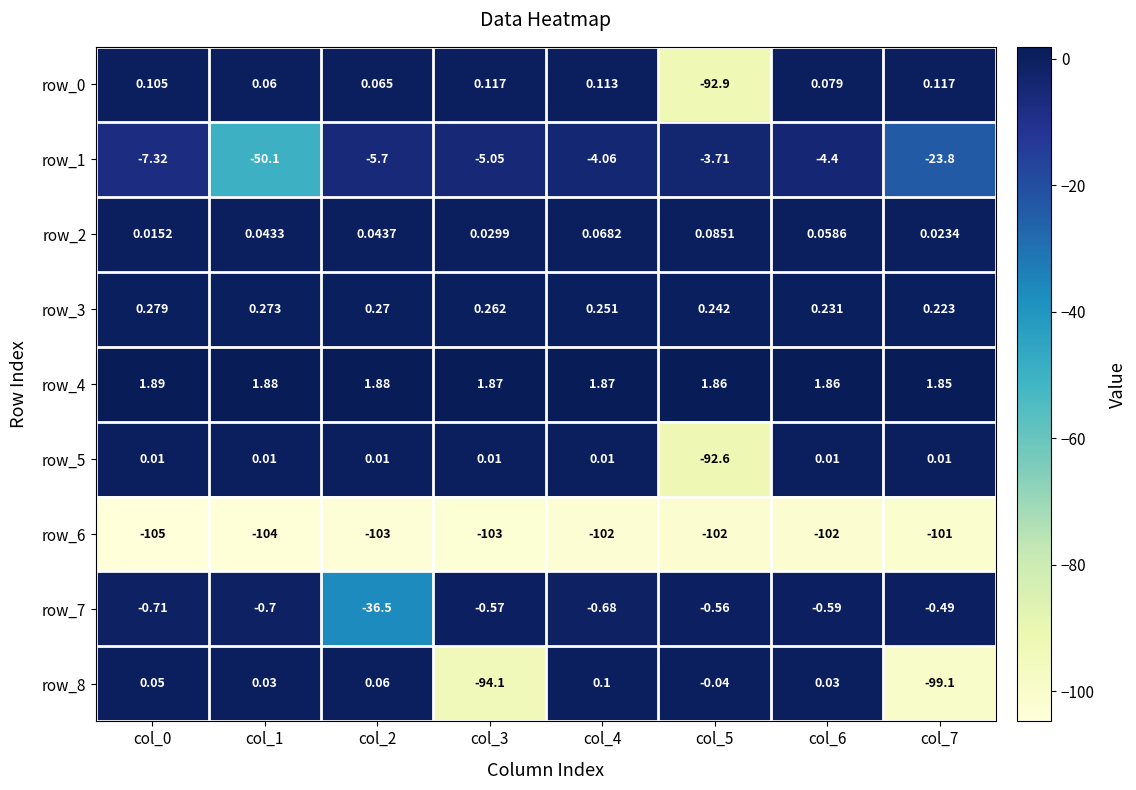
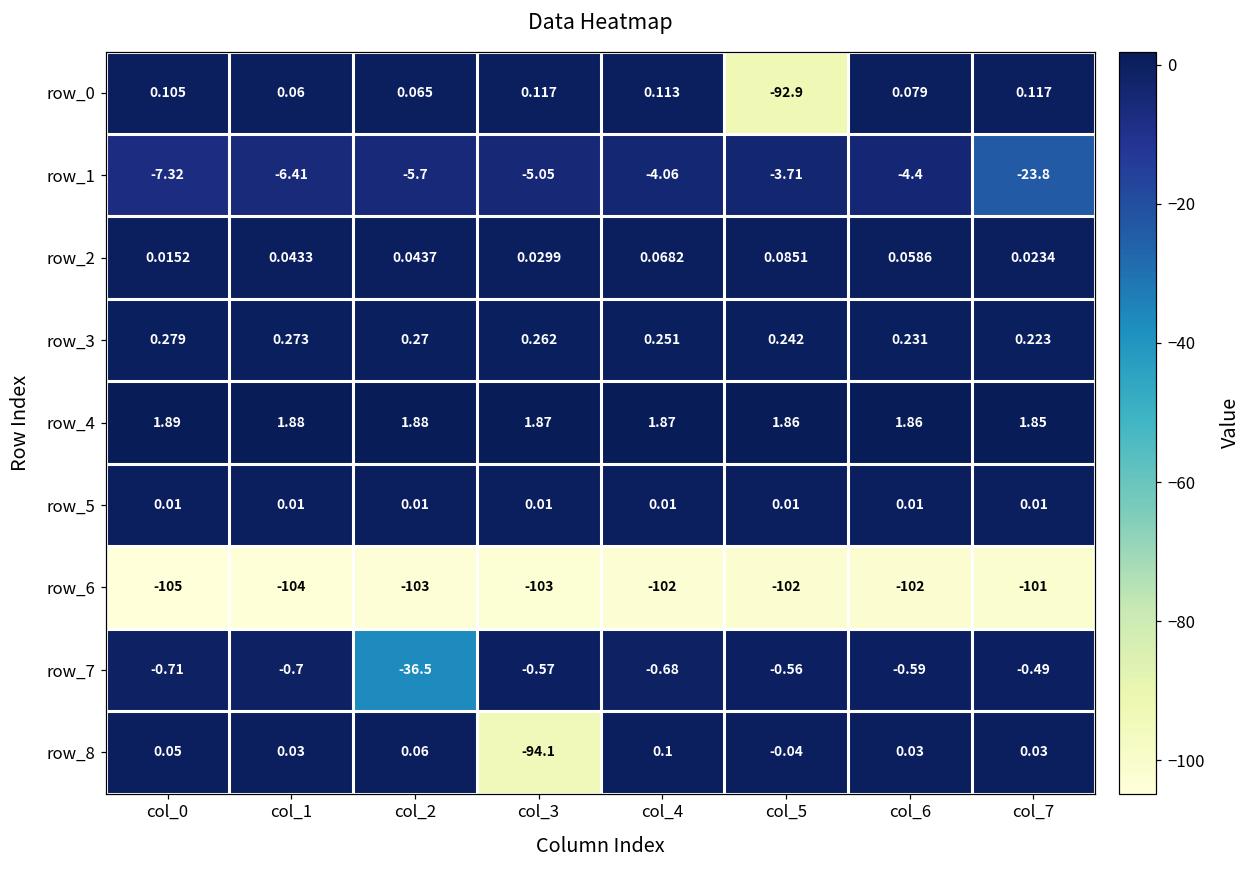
  {
    "row_0": {
      "col_0": 0.105,
      "col_1": 0.06,
      "col_2": 0.065,
      "col_3": 0.117,
      "col_4": 0.113,
      "col_5": -92.9,
      "col_6": 0.079,
      "col_7": 0.117
    },
    "row_1": {
      "col_0": -7.32,
-     "col_1": -50.1,
+     "col_1": -6.41,
      "col_2": -5.7,
      "col_3": -5.05,
      "col_4": -4.06,
      "col_5": -3.71,
      "col_6": -4.4,
      "col_7": -23.8
    },
    "row_2": {
      "col_0": 0.0152,
      "col_1": 0.0433,
      "col_2": 0.0437,
      "col_3": 0.0299,
      "col_4": 0.0682,
      "col_5": 0.0851,
      "col_6": 0.0586,
      "col_7": 0.0234
    },
    "row_3": {
      "col_0": 0.279,
      "col_1": 0.273,
      "col_2": 0.27,
      "col_3": 0.262,
      "col_4": 0.251,
      "col_5": 0.242,
      "col_6": 0.231,
      "col_7": 0.223
    },
    "row_4": {
      "col_0": 1.89,
      "col_1": 1.88,
      "col_2": 1.88,
      "col_3": 1.87,
      "col_4": 1.87,
      "col_5": 1.86,
      "col_6": 1.86,
      "col_7": 1.85
    },
    "row_5": {
      "col_0": 0.01,
      "col_1": 0.01,
      "col_2": 0.01,
      "col_3": 0.01,
      "col_4": 0.01,
-     "col_5": -92.6,
+     "col_5": 0.01,
      "col_6": 0.01,
      "col_7": 0.01
    },
    "row_6": {
      "col_0": -105,
      "col_1": -104,
      "col_2": -103,
      "col_3": -103,
      "col_4": -102,
      "col_5": -102,
      "col_6": -102,
      "col_7": -101
    },
    "row_7": {
      "col_0": -0.71,
      "col_1": -0.7,
      "col_2": -36.5,
      "col_3": -0.57,
      "col_4": -0.68,
      "col_5": -0.56,
      "col_6": -0.59,
      "col_7": -0.49
    },
    "row_8": {
      "col_0": 0.05,
      "col_1": 0.03,
      "col_2": 0.06,
      "col_3": -94.1,
      "col_4": 0.1,
      "col_5": -0.04,
      "col_6": 0.03,
-     "col_7": -99.1
+     "col_7": 0.03
    }
  }
